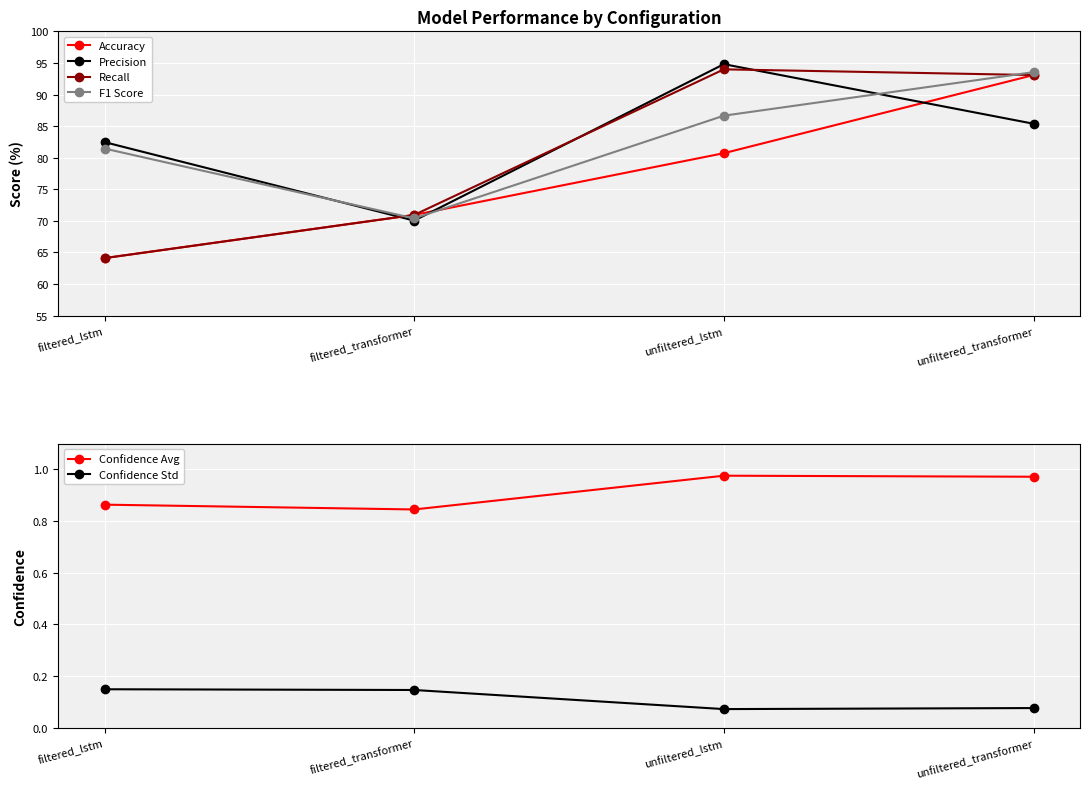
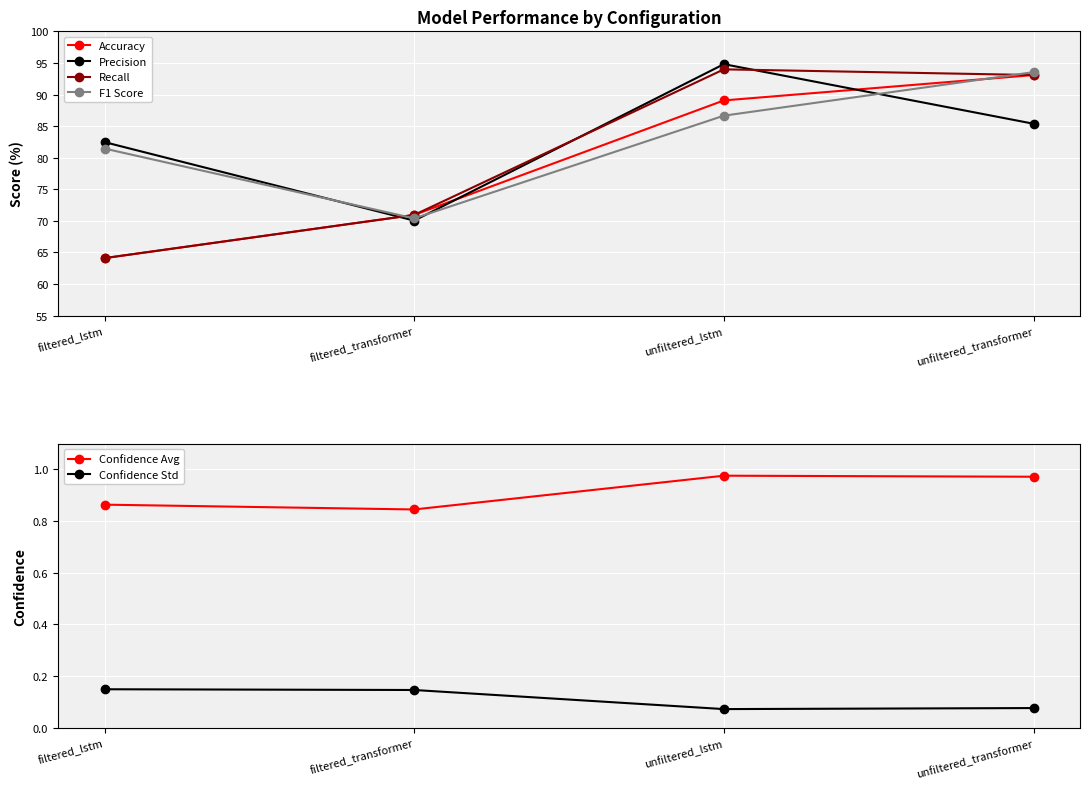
  {
    "Model Performance by Configuration": {
      "Accuracy": {
-       "unfiltered_lstm": 81
+       "unfiltered_lstm": 89
      },
      "Precision": {
        "filtered_lstm": 82,
        "unfiltered_lstm": 95,
        "unfiltered_transformer": 85
      },
      "Recall": {
        "unfiltered_lstm": 94
      },
      "F1 Score": {
        "filtered_lstm": 81,
        "unfiltered_lstm": 87,
        "unfiltered_transformer": 94
      }
    }
  }
